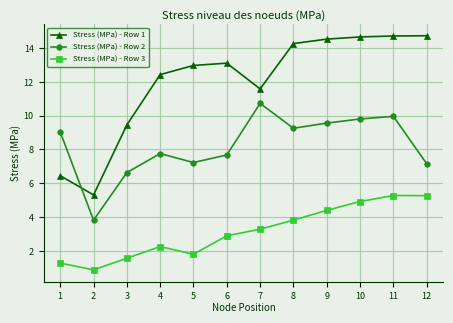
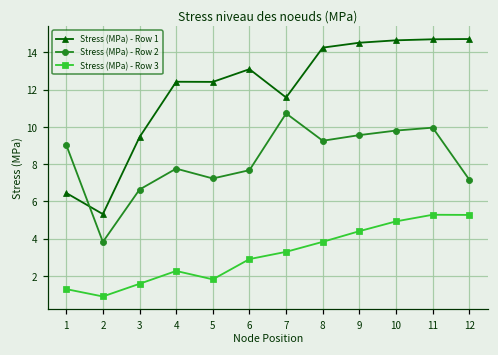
  {
    "Stress (MPa) - Row 1": {
      "1": 6.5,
      "2": 5.3,
      "3": 9.4,
      "4": 12.4,
-     "5": 13.0,
+     "5": 12.4,
      "6": 13.1,
      "7": 11.6,
      "8": 14.3,
      "9": 14.5,
      "10": 14.6,
      "11": 14.7,
      "12": 14.7
    },
    "Stress (MPa) - Row 2": {
      "1": 9.0,
      "2": 3.8,
      "3": 6.6,
      "4": 7.8,
      "5": 7.2,
      "6": 7.7,
      "7": 10.7,
      "8": 9.3,
      "9": 9.6,
      "10": 9.8,
      "11": 10.0,
      "12": 7.2
    },
    "Stress (MPa) - Row 3": {
      "1": 1.3,
      "2": 0.9,
      "3": 1.6,
      "4": 2.3,
      "5": 1.8,
      "6": 2.9,
      "7": 3.3,
      "8": 3.8,
      "9": 4.4,
      "10": 4.9,
      "11": 5.3,
      "12": 5.3
    }
  }
